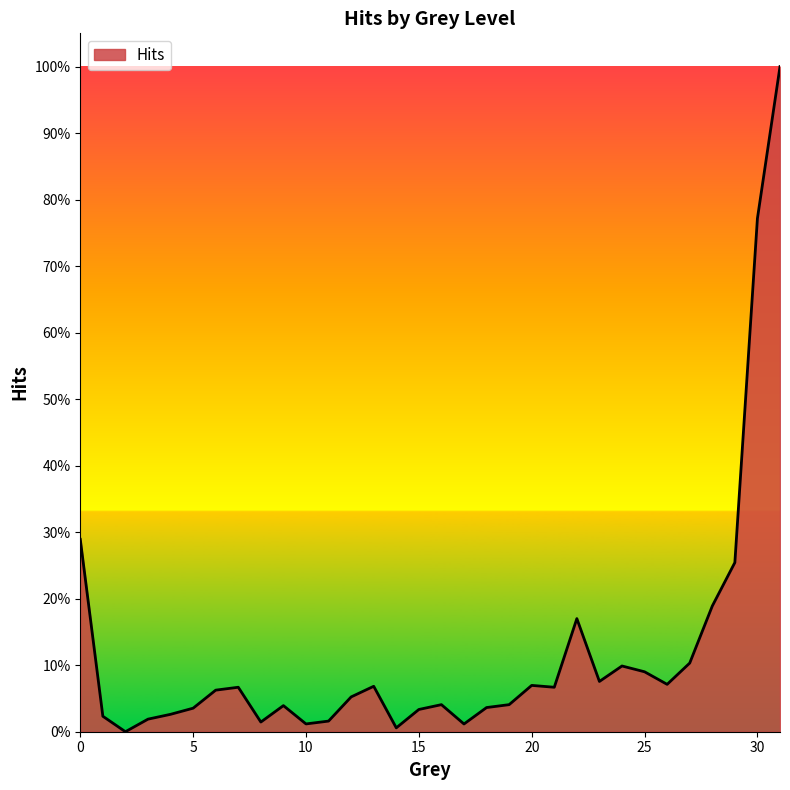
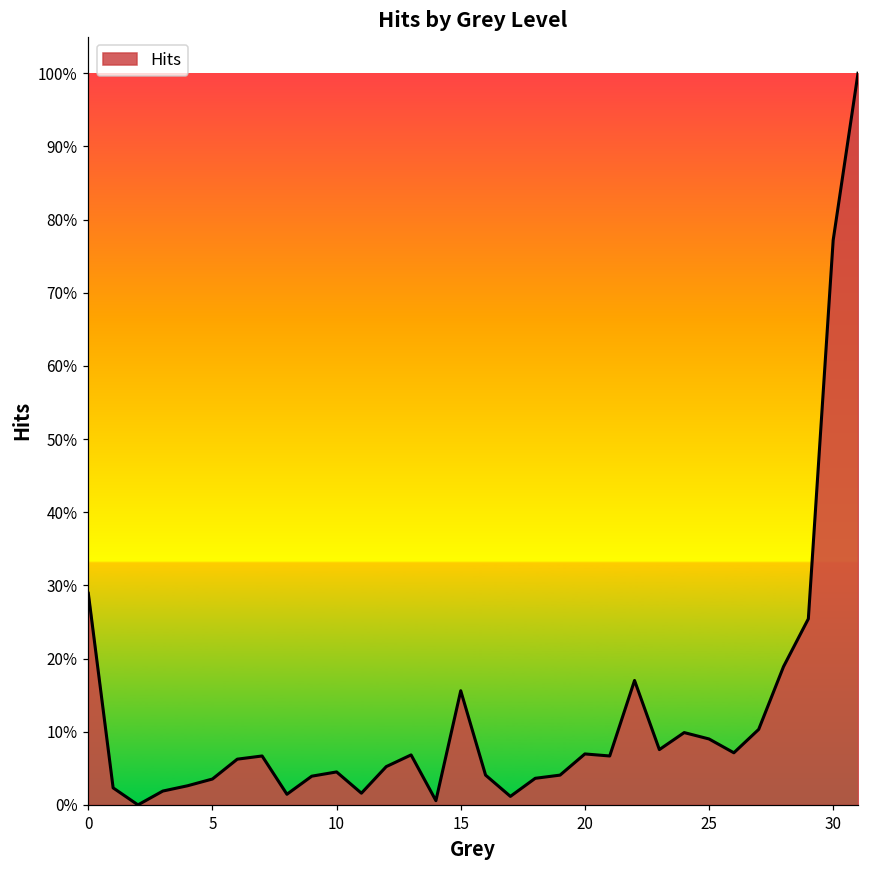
  {
    "0": "29%",
    "5": "4%",
-   "10": "1%",
-   "15": "3%",
+   "10": "5%",
+   "15": "16%",
    "20": "7%",
    "25": "9%",
    "30": "77%"
  }
